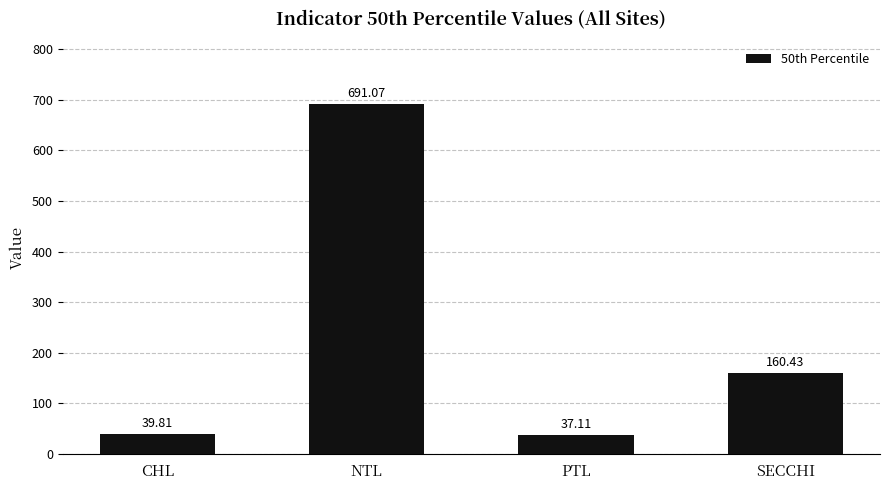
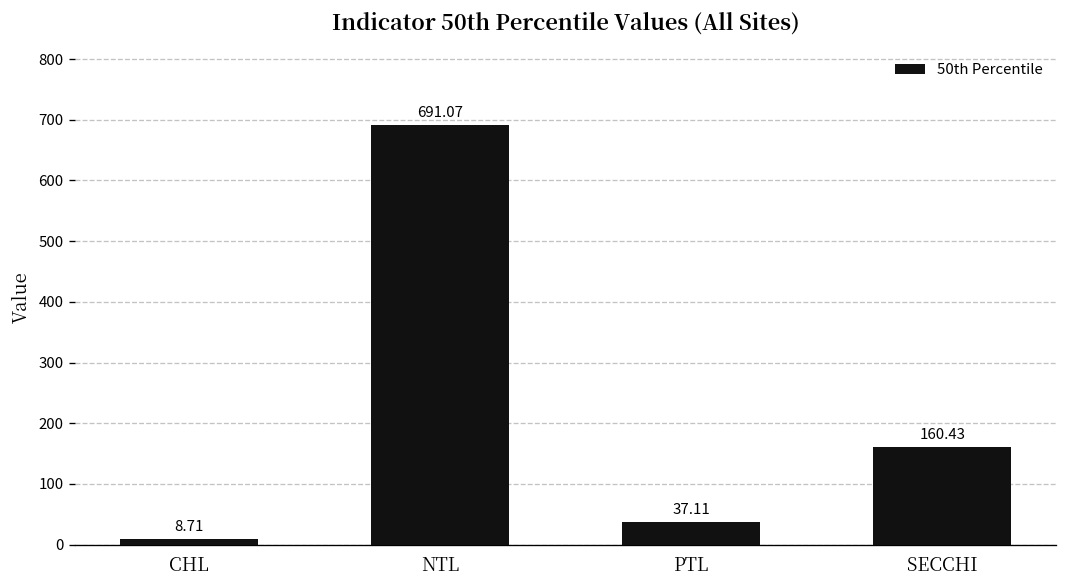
  {
-   "CHL": 39.81,
+   "CHL": 8.71,
    "NTL": 691.07,
    "PTL": 37.11,
    "SECCHI": 160.43
  }
